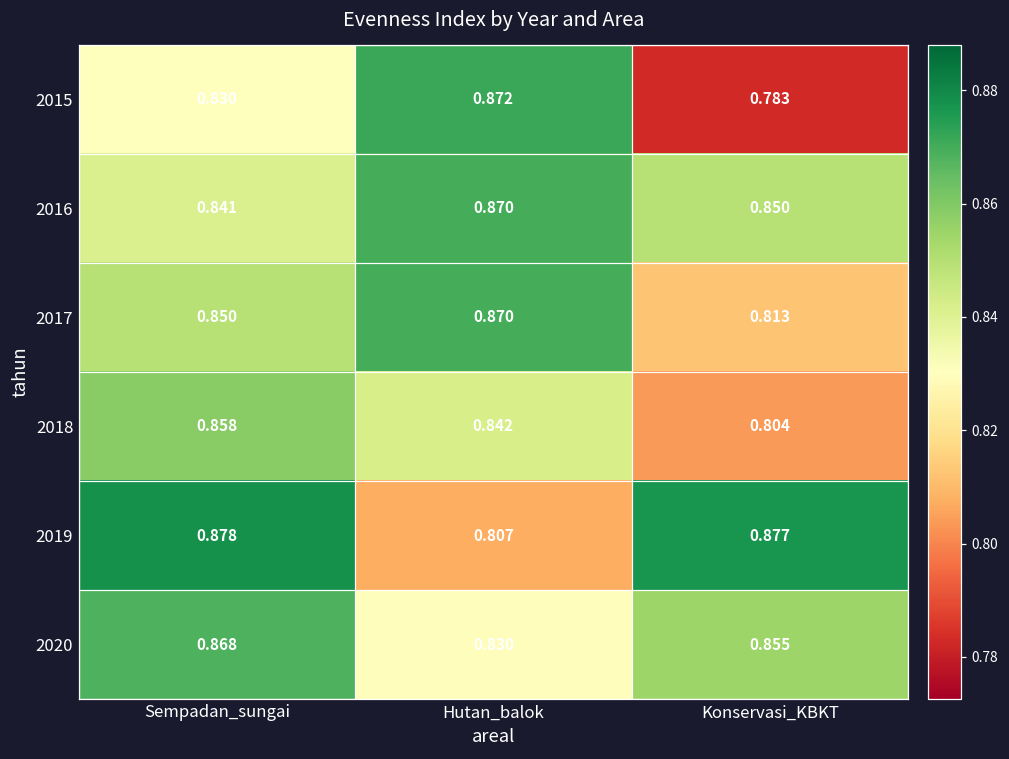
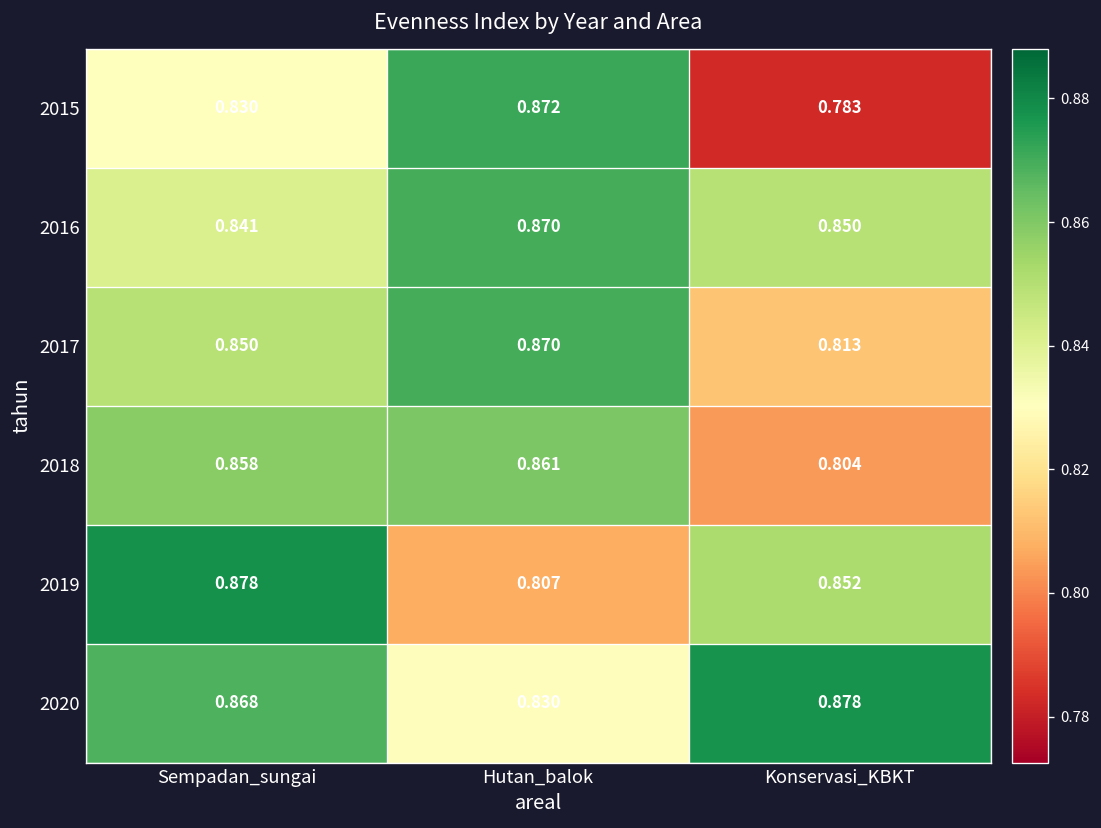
  {
    "2015": {
      "Sempadan_sungai": 0.830,
      "Hutan_balok": 0.872,
      "Konservasi_KBKT": 0.783
    },
    "2016": {
      "Sempadan_sungai": 0.841,
      "Hutan_balok": 0.870,
      "Konservasi_KBKT": 0.850
    },
    "2017": {
      "Sempadan_sungai": 0.850,
      "Hutan_balok": 0.870,
      "Konservasi_KBKT": 0.813
    },
    "2018": {
      "Sempadan_sungai": 0.858,
-     "Hutan_balok": 0.842,
+     "Hutan_balok": 0.861,
      "Konservasi_KBKT": 0.804
    },
    "2019": {
      "Sempadan_sungai": 0.878,
      "Hutan_balok": 0.807,
-     "Konservasi_KBKT": 0.877
+     "Konservasi_KBKT": 0.852
    },
    "2020": {
      "Sempadan_sungai": 0.868,
      "Hutan_balok": 0.830,
-     "Konservasi_KBKT": 0.855
+     "Konservasi_KBKT": 0.878
    }
  }
